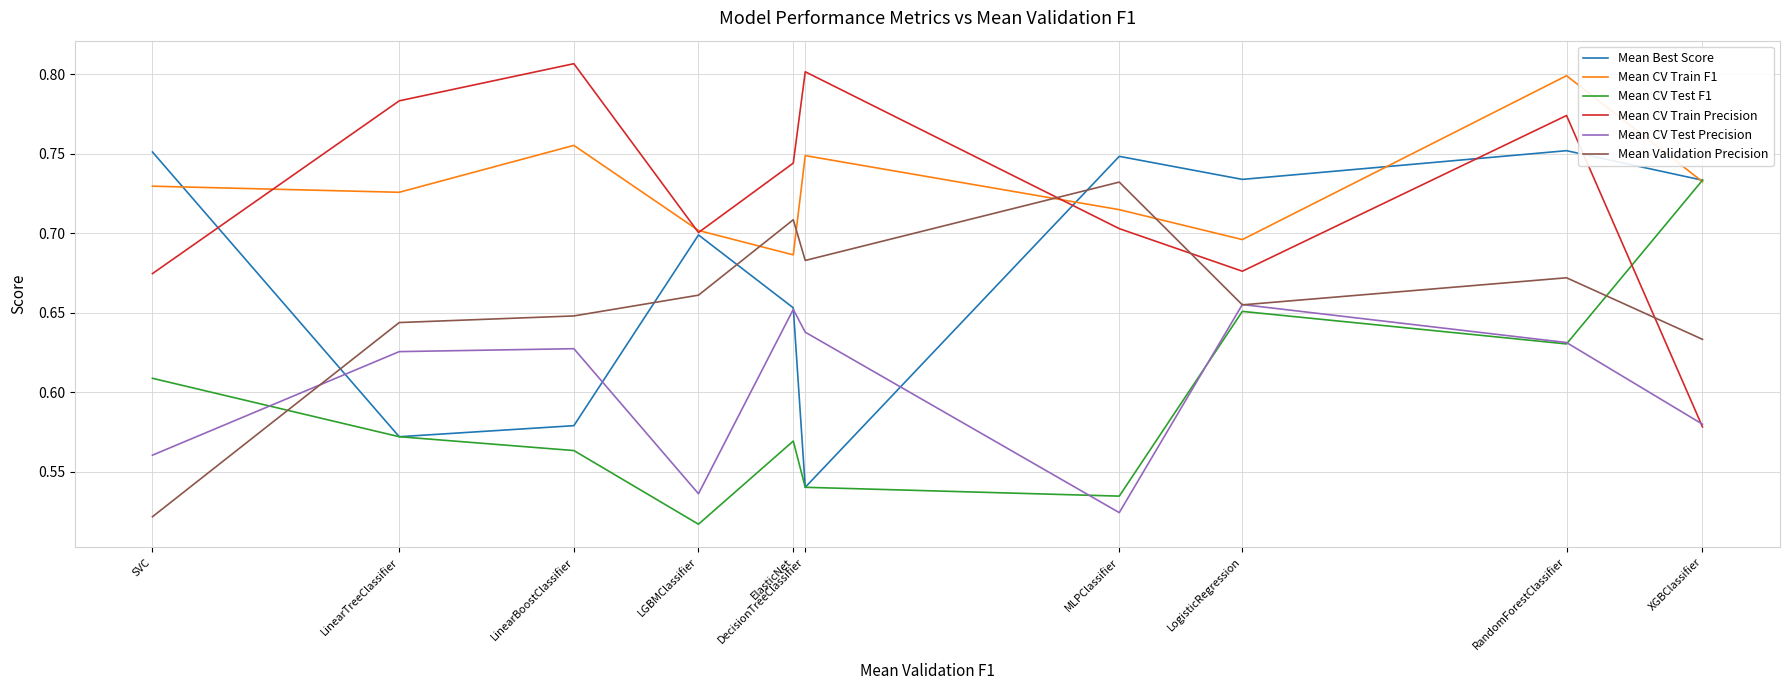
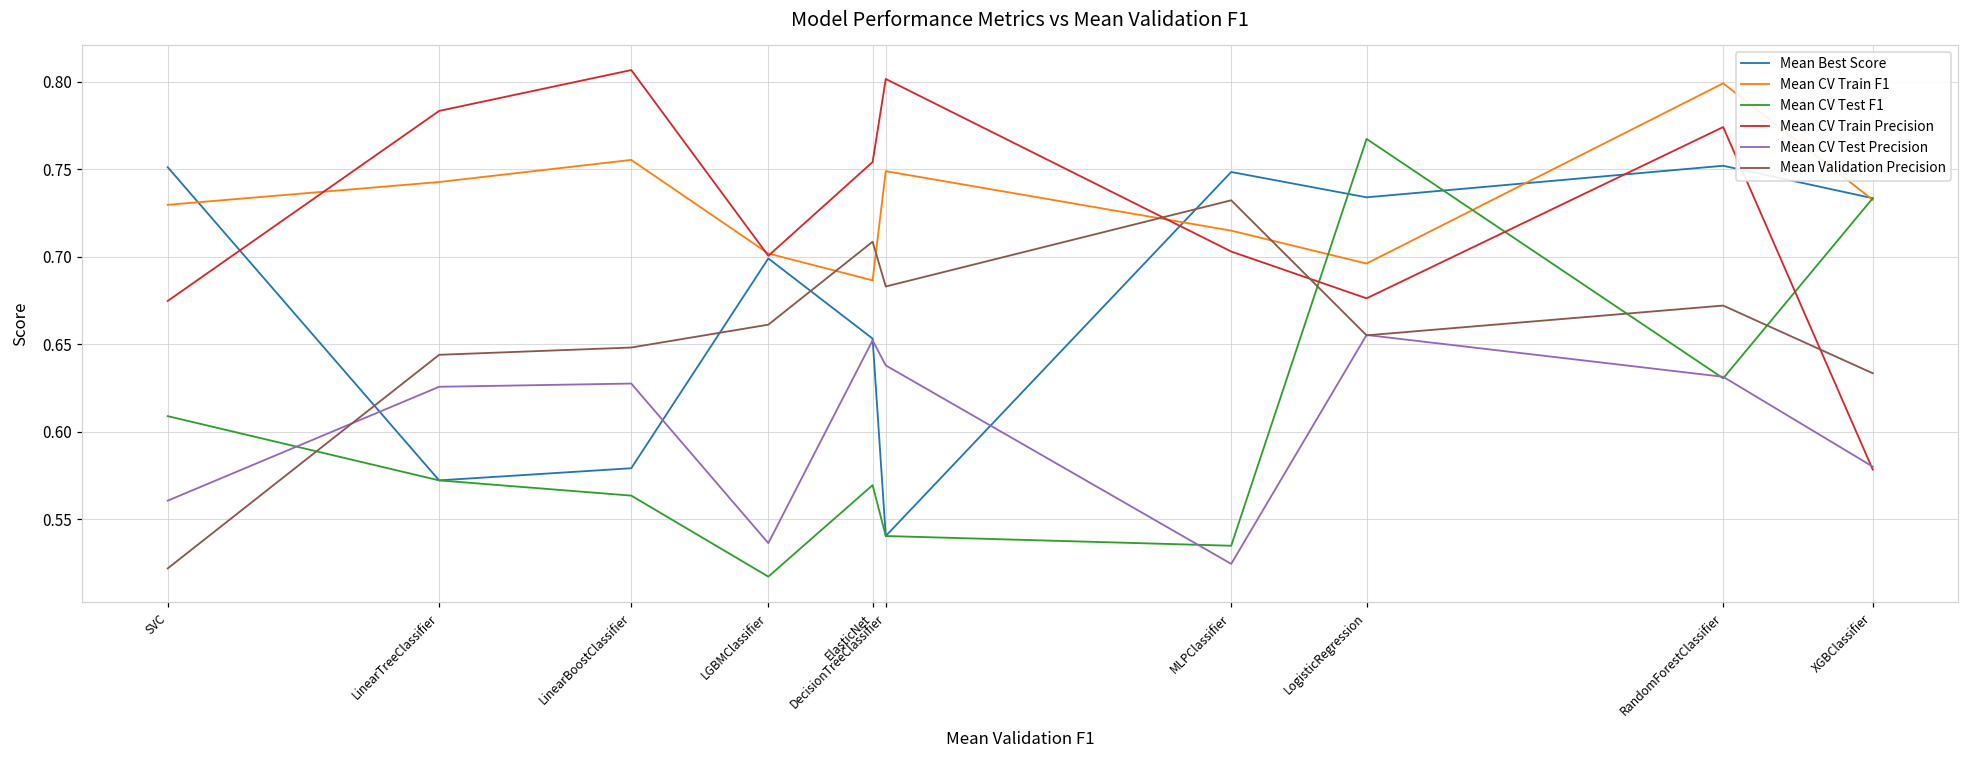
  {
    "Mean Best Score": {
      "SVC": 0.751,
      "LinearBoostClassifier": 0.579,
      "MLPClassifier": 0.748,
      "LogisticRegression": 0.734,
      "RandomForestClassifier": 0.752
    },
    "Mean CV Train F1": {
      "SVC": 0.730,
-     "LinearTreeClassifier": 0.726,
+     "LinearTreeClassifier": 0.743,
      "LinearBoostClassifier": 0.755,
      "ElasticNet": 0.686,
      "DecisionTreeClassifier": 0.749,
      "MLPClassifier": 0.715,
      "LogisticRegression": 0.696,
      "RandomForestClassifier": 0.799
    },
    "Mean CV Test F1": {
      "SVC": 0.609,
      "LinearBoostClassifier": 0.563,
      "LGBMClassifier": 0.517,
      "ElasticNet": 0.569,
      "MLPClassifier": 0.535,
-     "LogisticRegression": 0.651
+     "LogisticRegression": 0.767
    },
    "Mean CV Train Precision": {
      "SVC": 0.675,
      "LinearTreeClassifier": 0.783,
      "LinearBoostClassifier": 0.807,
-     "ElasticNet": 0.744,
+     "ElasticNet": 0.754,
      "DecisionTreeClassifier": 0.801,
      "MLPClassifier": 0.703,
      "LogisticRegression": 0.676,
      "RandomForestClassifier": 0.774,
      "XGBClassifier": 0.578
    },
    "Mean CV Test Precision": {
      "SVC": 0.561,
      "LinearTreeClassifier": 0.626,
      "LinearBoostClassifier": 0.627,
      "LGBMClassifier": 0.536,
      "DecisionTreeClassifier": 0.638,
      "MLPClassifier": 0.524,
      "XGBClassifier": 0.580
    },
    "Mean Validation Precision": {
      "SVC": 0.522,
      "LinearTreeClassifier": 0.644,
      "LinearBoostClassifier": 0.648,
      "LGBMClassifier": 0.661,
      "ElasticNet": 0.708,
      "DecisionTreeClassifier": 0.683,
      "MLPClassifier": 0.732,
      "RandomForestClassifier": 0.672,
      "XGBClassifier": 0.633
    }
  }
